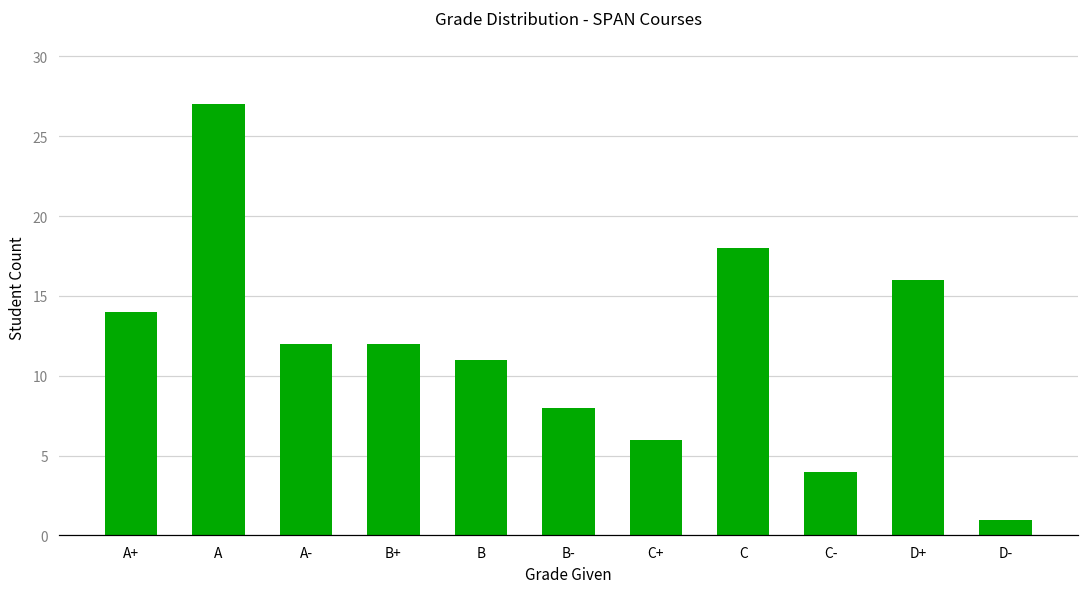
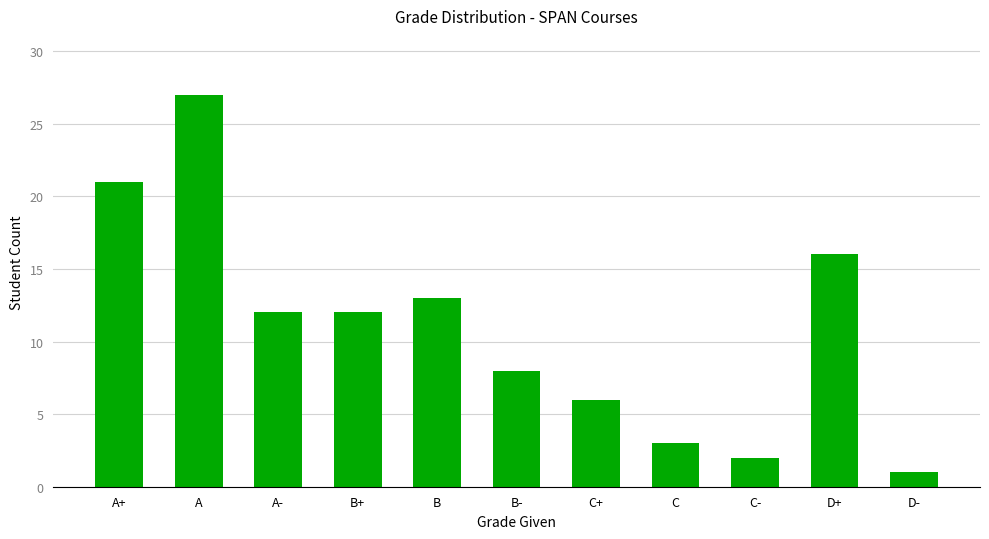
  {
-   "A+": 14,
+   "A+": 21,
    "A": 27,
    "A-": 12,
    "B+": 12,
-   "B": 11,
+   "B": 13,
    "B-": 8,
    "C+": 6,
-   "C": 18,
-   "C-": 4,
+   "C": 3,
+   "C-": 2,
    "D+": 16,
    "D-": 1
  }
